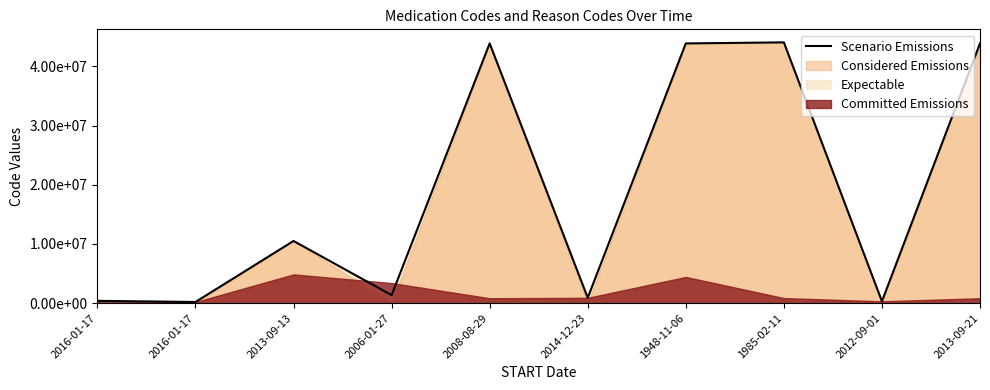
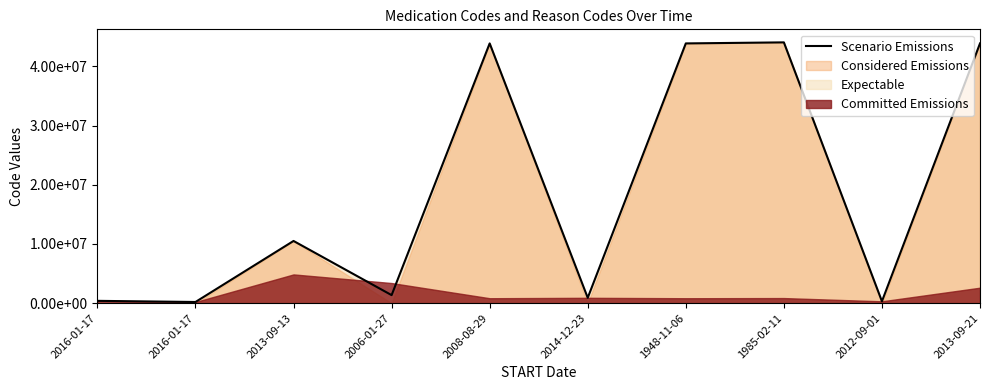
  {
    "Committed Emissions": {
      "2013-09-13": 5000000,
      "2006-01-27": 3000000,
      "2008-08-29": 1000000,
-     "1948-11-06": 4000000,
+     "1948-11-06": 1000000,
      "1985-02-11": 1000000,
-     "2013-09-21": 1000000
+     "2013-09-21": 3000000
    }
  }
